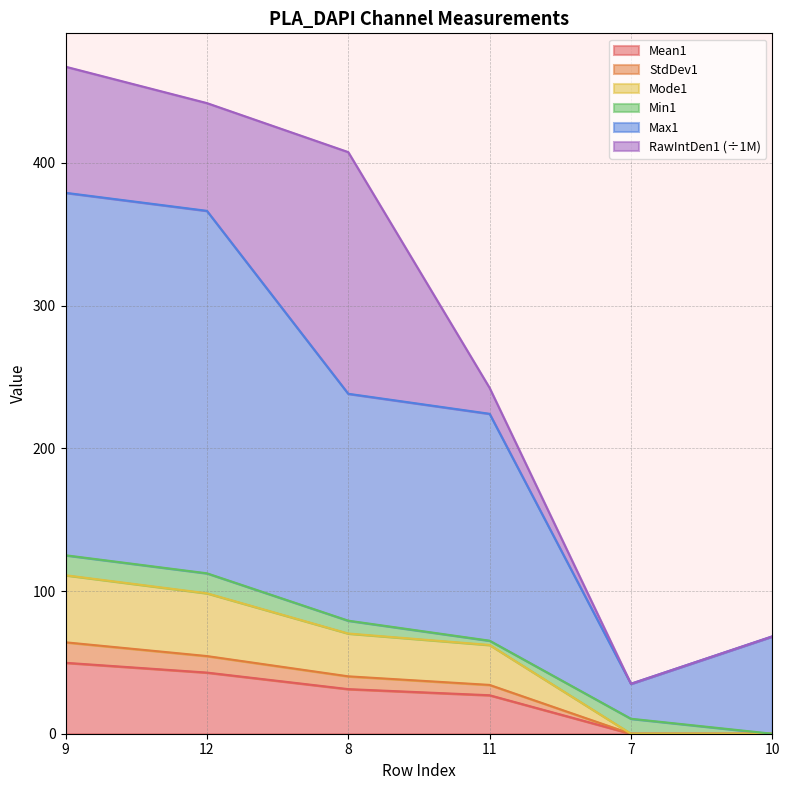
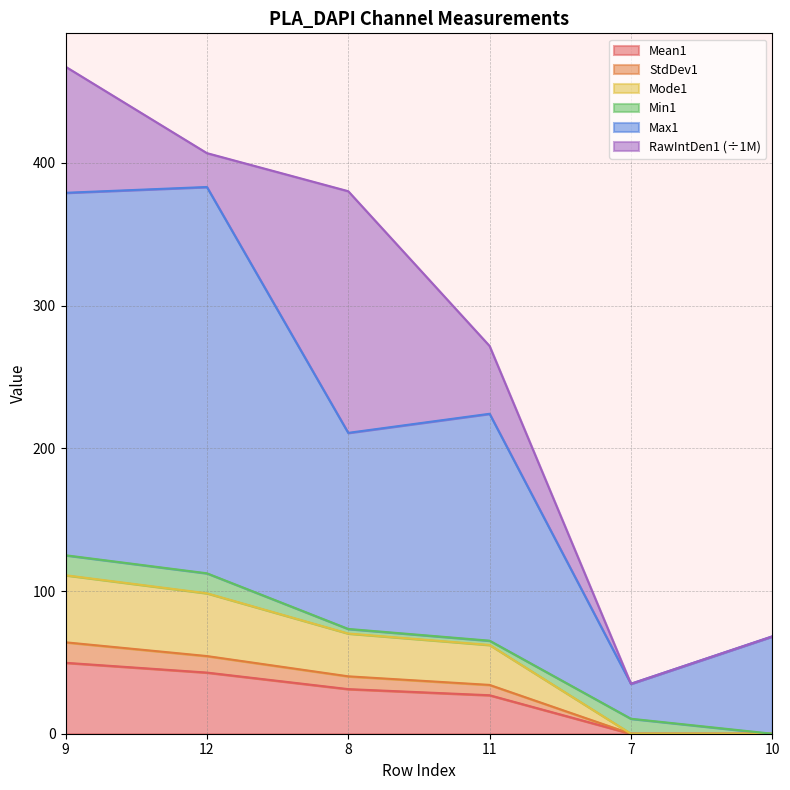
  {
    "Min1": {
      "9": 14,
      "12": 14,
-     "8": 9,
+     "8": 3,
      "11": 3,
      "7": 11
    },
    "Max1": {
      "9": 254,
-     "12": 254,
-     "8": 159,
+     "12": 271,
+     "8": 137,
      "11": 159
    },
    "RawIntDen1 (÷1M)": {
      "9": 88,
-     "12": 76,
+     "12": 24,
      "8": 169,
-     "11": 18
+     "11": 48
    }
  }
